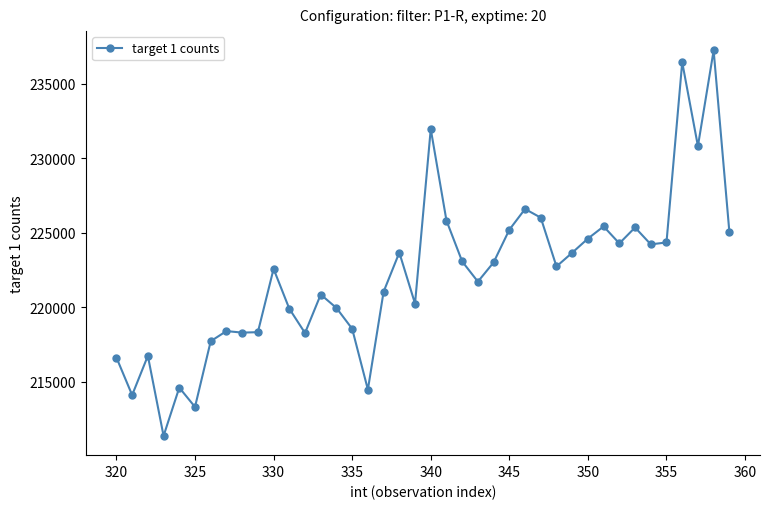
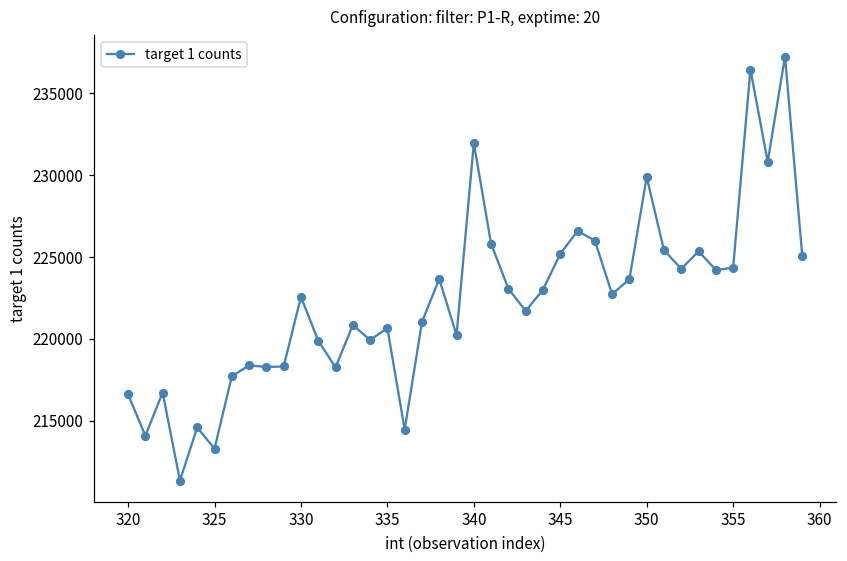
  {
    "320": 216600,
    "325": 213300,
    "330": 222600,
-   "335": 218500,
+   "335": 220700,
    "340": 232000,
    "345": 225200,
-   "350": 224600,
+   "350": 229900,
    "355": 224300
  }
